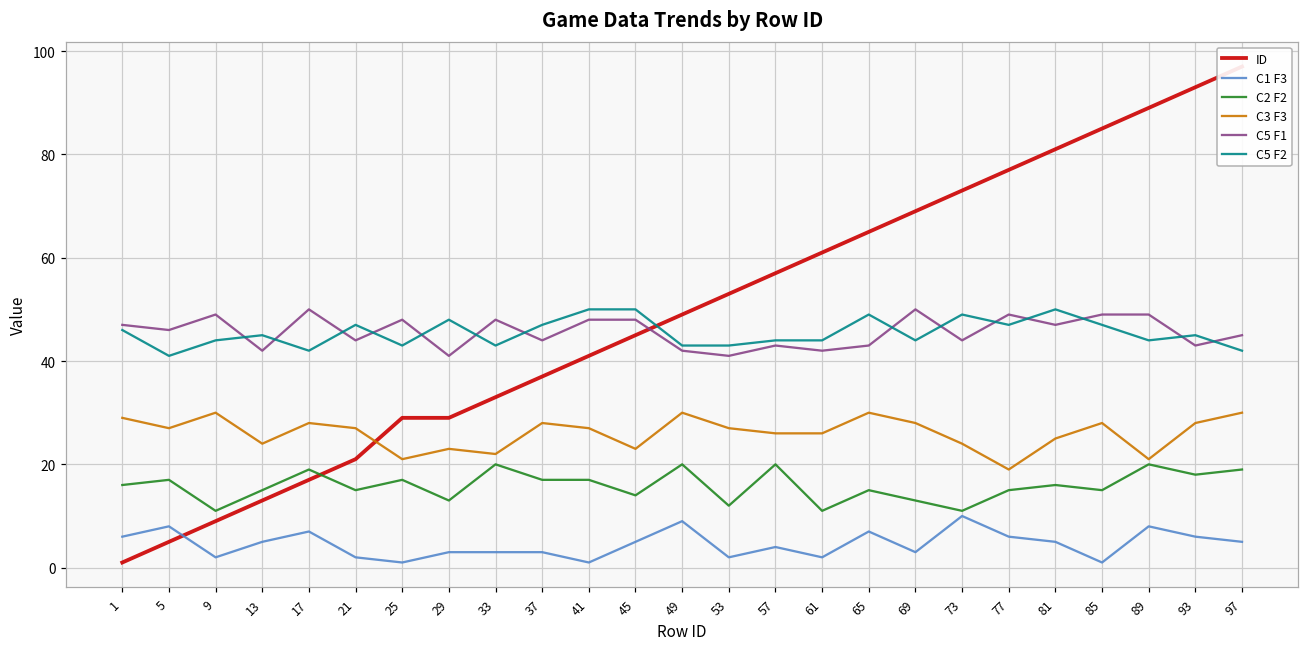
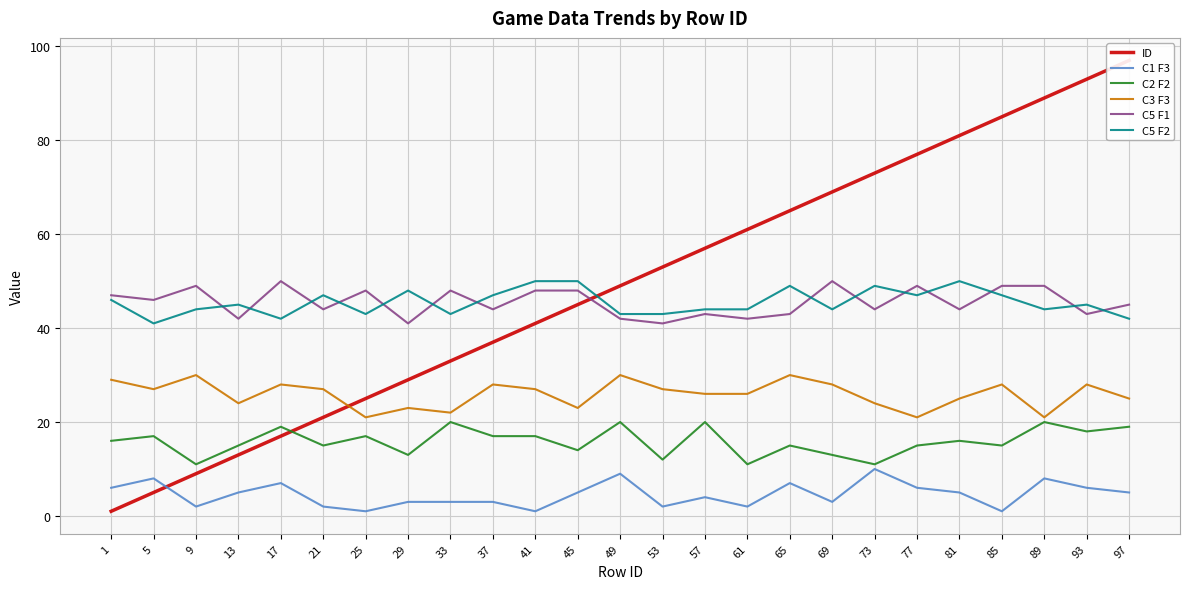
  {
    "ID": {
      "1": 1,
      "5": 5,
      "9": 9,
      "13": 13,
      "17": 17,
      "21": 21,
-     "25": 29,
+     "25": 25,
      "29": 29,
      "33": 33,
      "37": 37,
      "41": 41,
      "45": 45,
      "49": 49,
      "53": 53,
      "57": 57,
      "61": 61,
      "65": 65,
      "69": 69,
      "73": 73,
      "77": 77,
      "81": 81,
      "85": 85,
      "89": 89,
      "93": 93
    },
    "C1 F3": {
      "1": 6,
      "5": 8,
      "9": 2,
      "13": 5,
      "17": 7,
      "21": 2,
      "25": 1,
      "29": 3,
      "33": 3,
      "37": 3,
      "41": 1,
      "45": 5,
      "49": 9,
      "53": 2,
      "57": 4,
      "61": 2,
      "65": 7,
      "69": 3,
      "73": 10,
      "77": 6,
      "81": 5,
      "85": 1,
      "89": 8,
      "93": 6,
      "97": 5
    },
    "C2 F2": {
      "1": 16,
      "5": 17,
      "9": 11,
      "13": 15,
      "17": 19,
      "21": 15,
      "25": 17,
      "29": 13,
      "33": 20,
      "37": 17,
      "41": 17,
      "45": 14,
      "49": 20,
      "53": 12,
      "57": 20,
      "61": 11,
      "65": 15,
      "69": 13,
      "73": 11,
      "77": 15,
      "81": 16,
      "85": 15,
      "89": 20,
      "93": 18,
      "97": 19
    },
    "C3 F3": {
      "1": 29,
      "5": 27,
      "9": 30,
      "13": 24,
      "17": 28,
      "21": 27,
      "25": 21,
      "29": 23,
      "33": 22,
      "37": 28,
      "41": 27,
      "45": 23,
      "49": 30,
      "53": 27,
      "57": 26,
      "61": 26,
      "65": 30,
      "69": 28,
      "73": 24,
-     "77": 19,
+     "77": 21,
      "81": 25,
      "85": 28,
      "89": 21,
      "93": 28,
-     "97": 30
+     "97": 25
    },
    "C5 F1": {
      "1": 47,
      "5": 46,
      "9": 49,
      "13": 42,
      "17": 50,
      "21": 44,
      "25": 48,
      "29": 41,
      "33": 48,
      "37": 44,
      "41": 48,
      "45": 48,
      "49": 42,
      "53": 41,
      "57": 43,
      "61": 42,
      "65": 43,
      "69": 50,
      "73": 44,
      "77": 49,
-     "81": 47,
+     "81": 44,
      "85": 49,
      "89": 49,
      "93": 43,
      "97": 45
    },
    "C5 F2": {
      "1": 46,
      "5": 41,
      "9": 44,
      "13": 45,
      "17": 42,
      "21": 47,
      "25": 43,
      "29": 48,
      "33": 43,
      "37": 47,
      "41": 50,
      "45": 50,
      "49": 43,
      "53": 43,
      "57": 44,
      "61": 44,
      "65": 49,
      "69": 44,
      "73": 49,
      "77": 47,
      "81": 50,
      "85": 47,
      "89": 44,
      "93": 45,
      "97": 42
    }
  }
